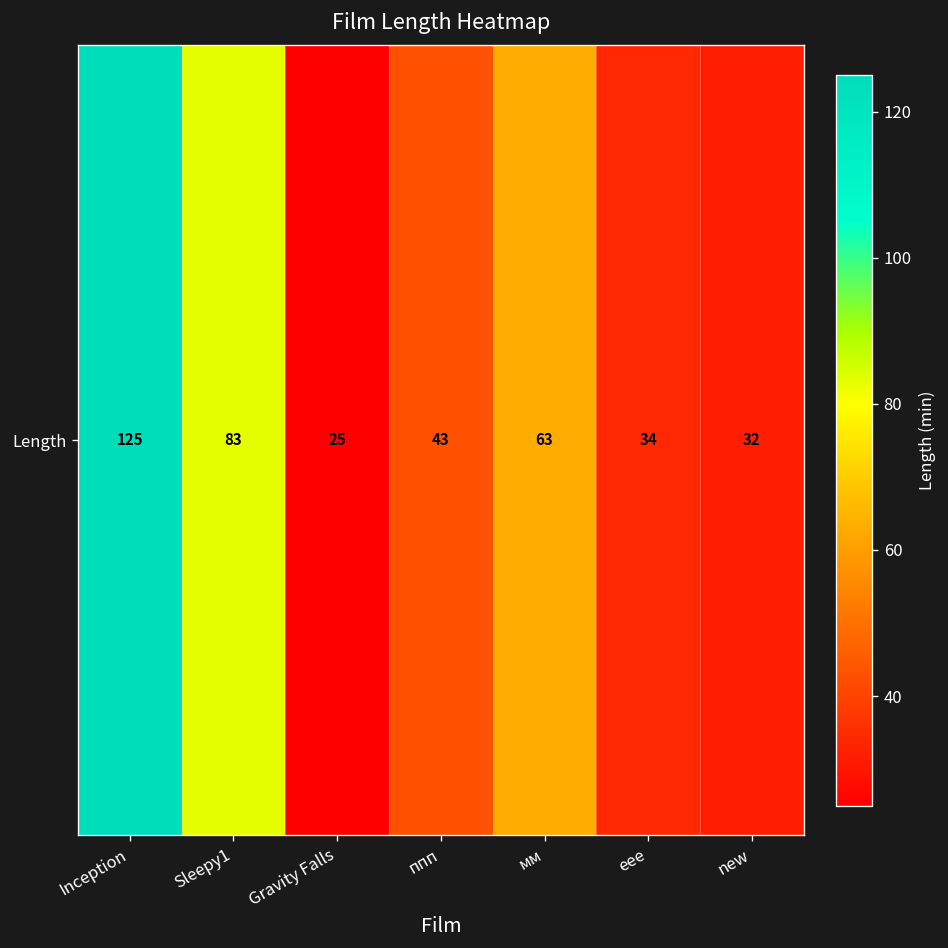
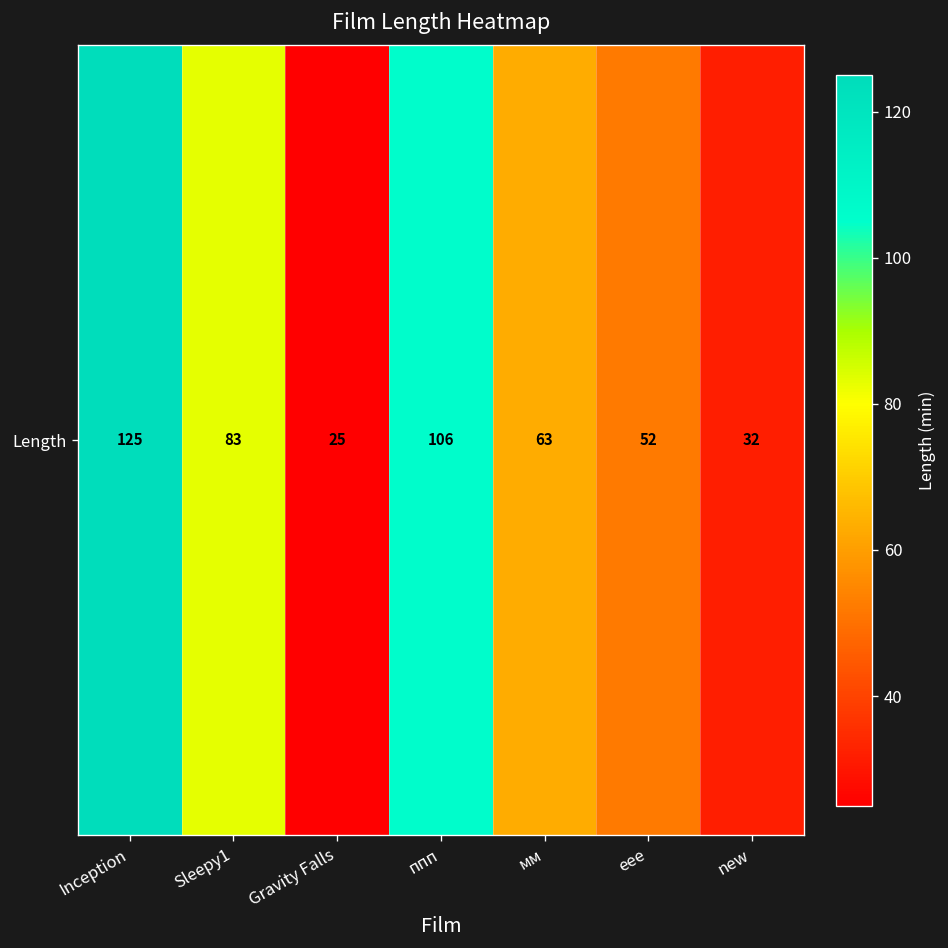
  {
    "Length": {
      "Inception": 125,
      "Sleepy1": 83,
      "Gravity Falls": 25,
-     "ппп": 43,
+     "ппп": 106,
      "мм": 63,
-     "eee": 34,
+     "eee": 52,
      "new": 32
    }
  }
